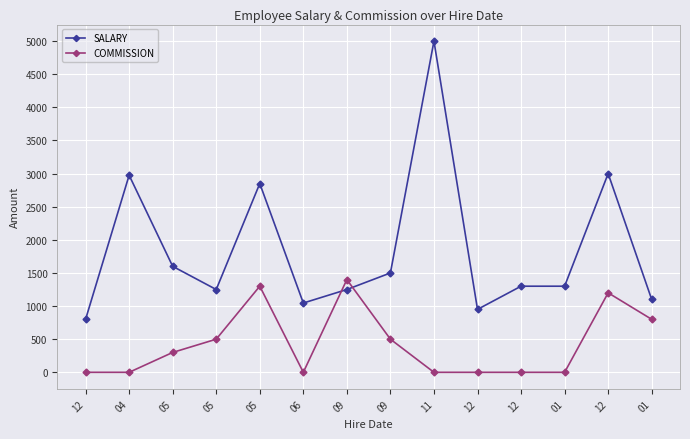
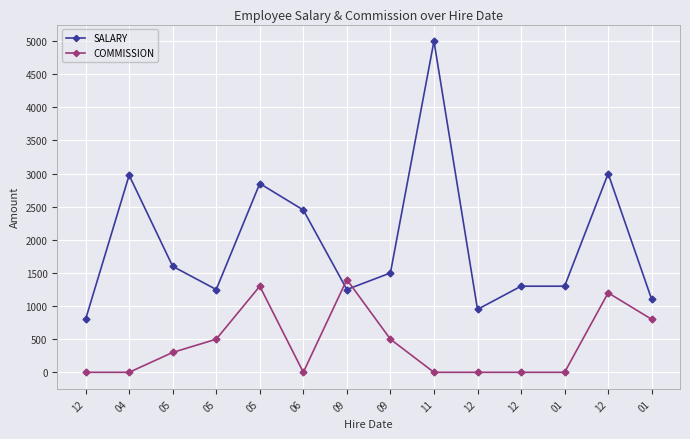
  {
    "SALARY": {
      "04": 3000,
-     "06": 1000,
+     "06": 2500,
      "11": 5000
    },
    "COMMISSION": {
      "04": 0,
      "06": 0,
      "11": 0
    }
  }
